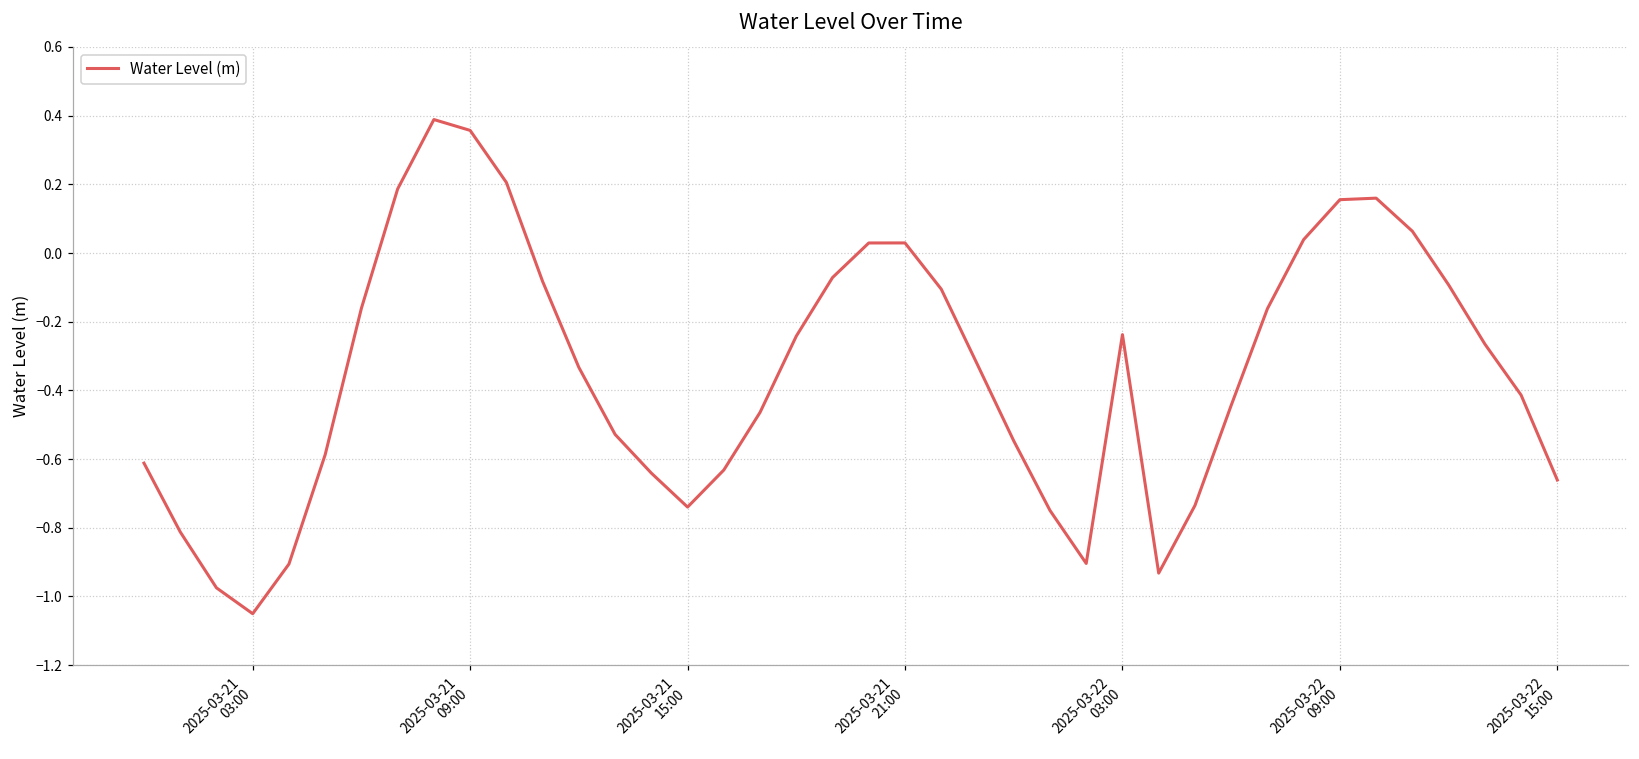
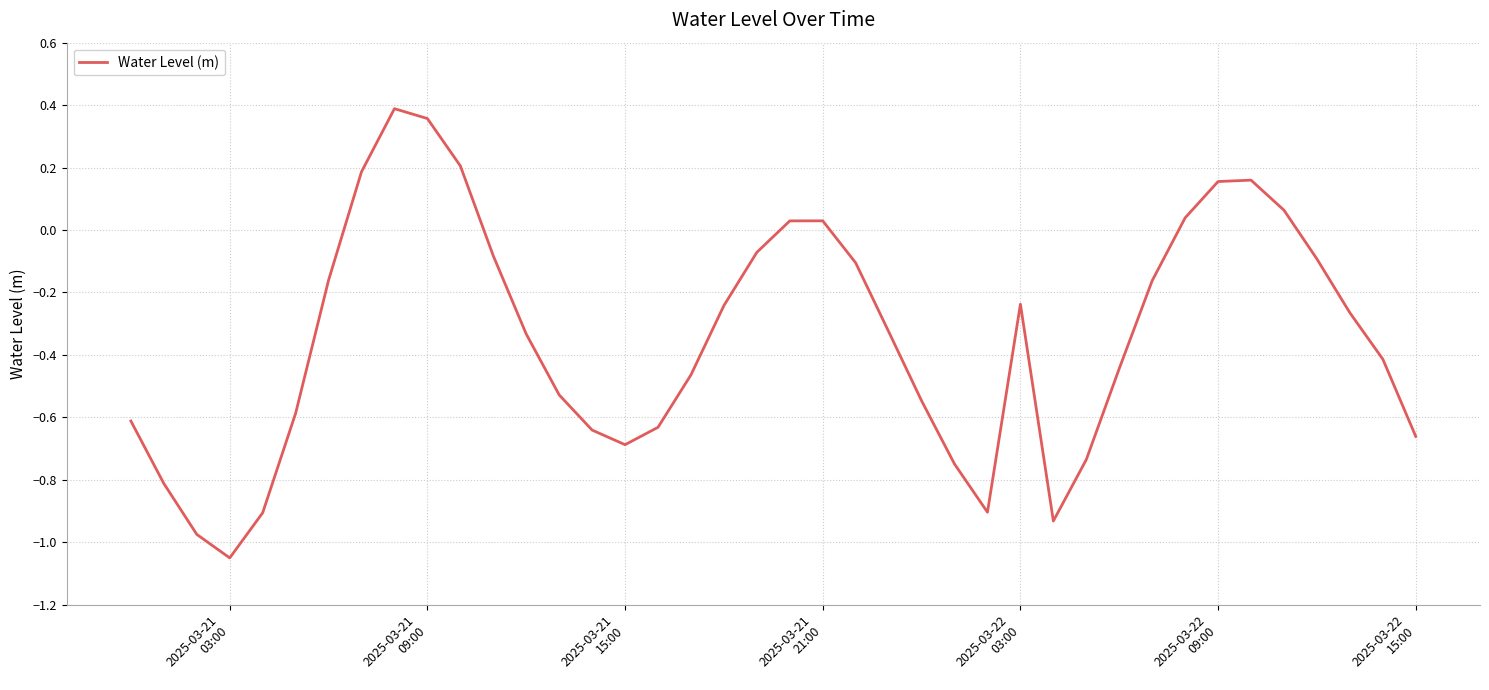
  {
    "2025-03-21 03:00": -1.05,
    "2025-03-21 09:00": 0.36,
-   "2025-03-21 15:00": -0.74,
+   "2025-03-21 15:00": -0.69,
    "2025-03-21 21:00": 0.03,
    "2025-03-22 03:00": -0.24,
    "2025-03-22 09:00": 0.16,
    "2025-03-22 15:00": -0.66
  }
